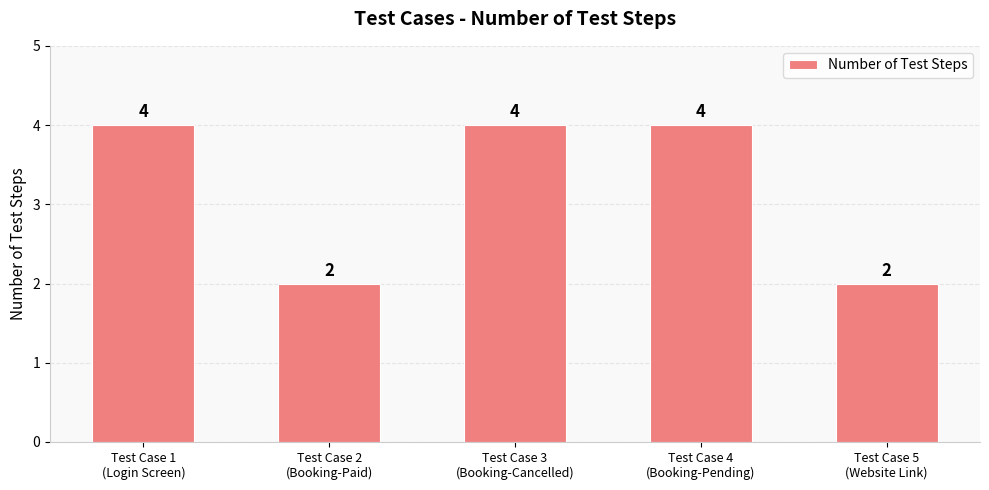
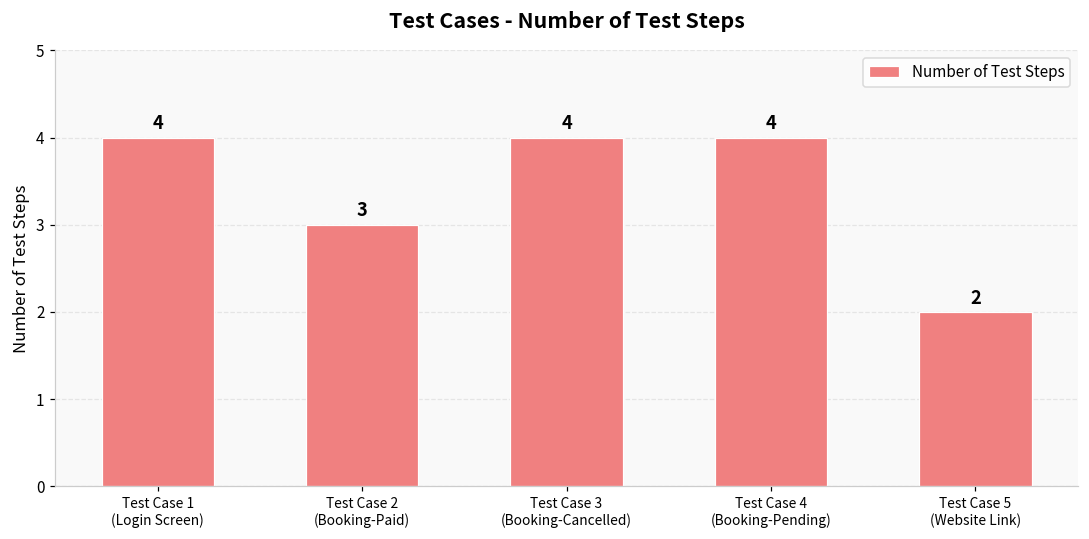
  {
    "Test Case 1 (Login Screen)": 4,
-   "Test Case 2 (Booking-Paid)": 2,
+   "Test Case 2 (Booking-Paid)": 3,
    "Test Case 3 (Booking-Cancelled)": 4,
    "Test Case 4 (Booking-Pending)": 4,
    "Test Case 5 (Website Link)": 2
  }
